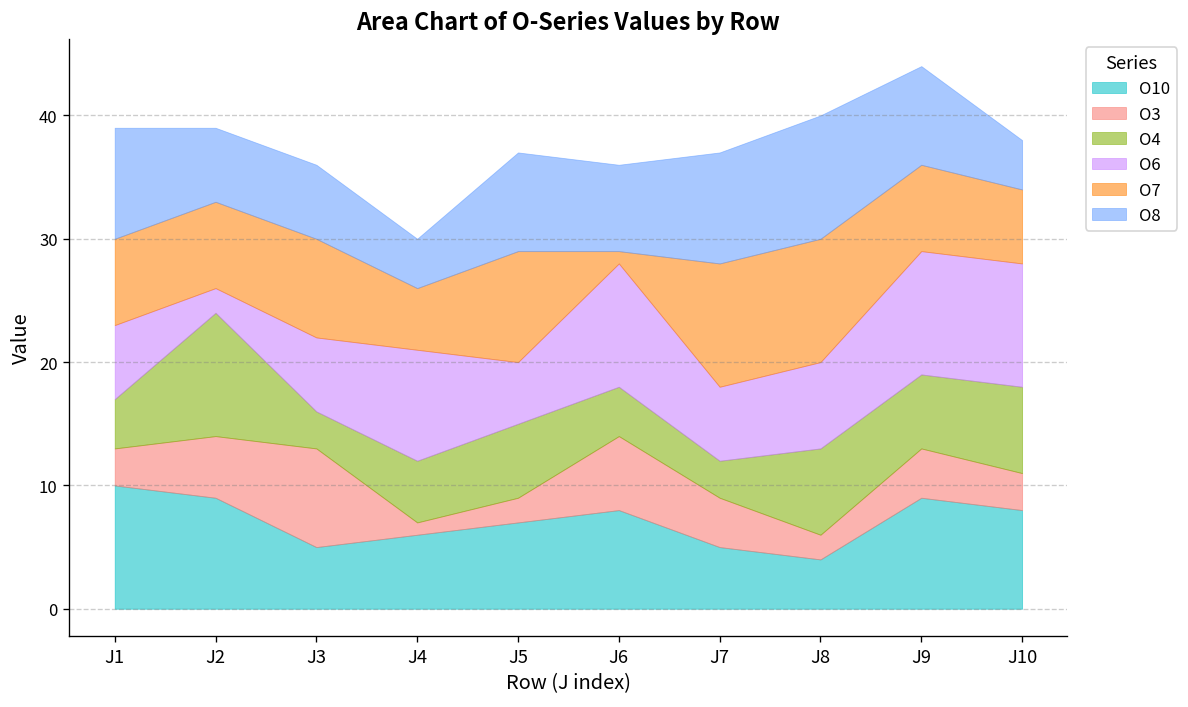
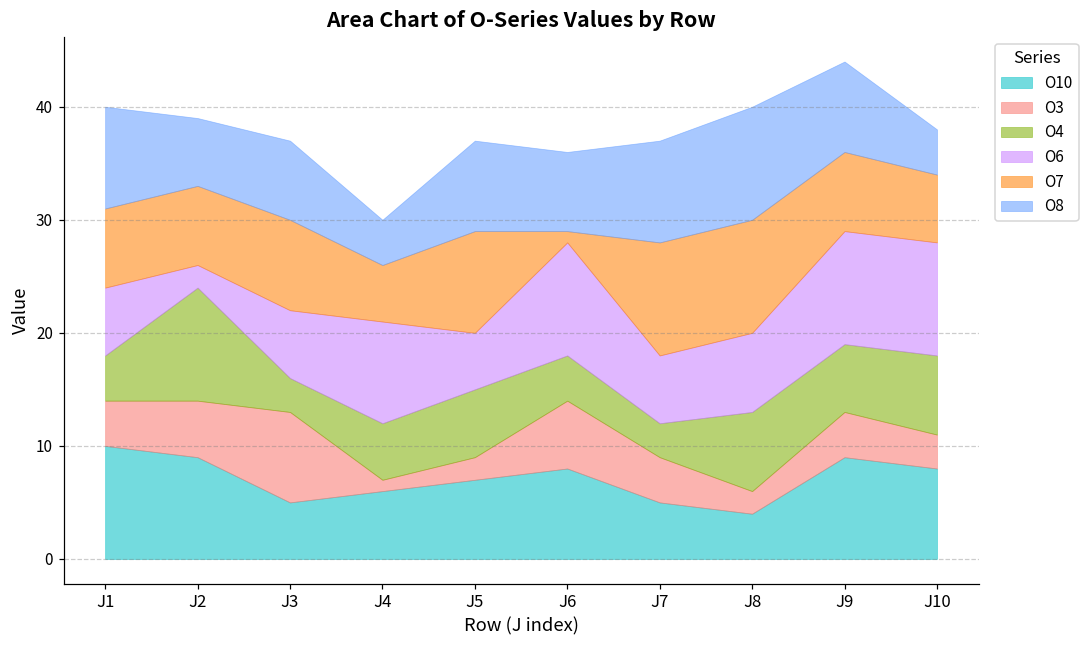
  {
    "O10": {
      "J1": 10,
      "J2": 9,
      "J3": 5,
      "J4": 6,
      "J5": 7,
      "J6": 8,
      "J7": 5,
      "J8": 4,
      "J9": 9,
      "J10": 8
    },
    "O3": {
-     "J1": 3,
+     "J1": 4,
      "J2": 5,
      "J3": 8,
      "J4": 1,
      "J5": 2,
      "J6": 6,
      "J7": 4,
      "J8": 2,
      "J9": 4,
      "J10": 3
    },
    "O4": {
      "J1": 4,
      "J2": 10,
      "J3": 3,
      "J4": 5,
      "J5": 6,
      "J6": 4,
      "J7": 3,
      "J8": 7,
      "J9": 6,
      "J10": 7
    },
    "O6": {
      "J1": 6,
      "J2": 2,
      "J3": 6,
      "J4": 9,
      "J5": 5,
      "J6": 10,
      "J7": 6,
      "J8": 7,
      "J9": 10,
      "J10": 10
    },
    "O7": {
      "J1": 7,
      "J2": 7,
      "J3": 8,
      "J4": 5,
      "J5": 9,
      "J6": 1,
      "J7": 10,
      "J8": 10,
      "J9": 7,
      "J10": 6
    },
    "O8": {
      "J1": 9,
      "J2": 6,
-     "J3": 6,
+     "J3": 7,
      "J4": 4,
      "J5": 8,
      "J6": 7,
      "J7": 9,
      "J8": 10,
      "J9": 8,
      "J10": 4
    }
  }
